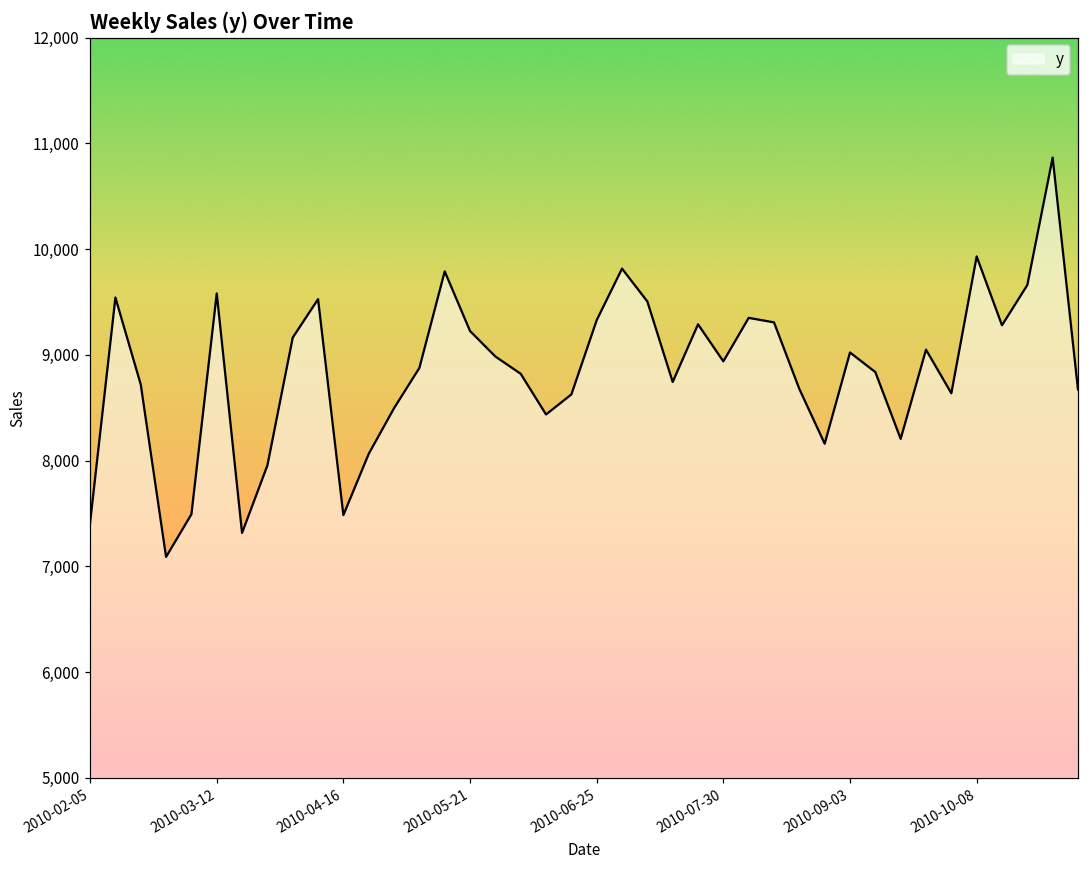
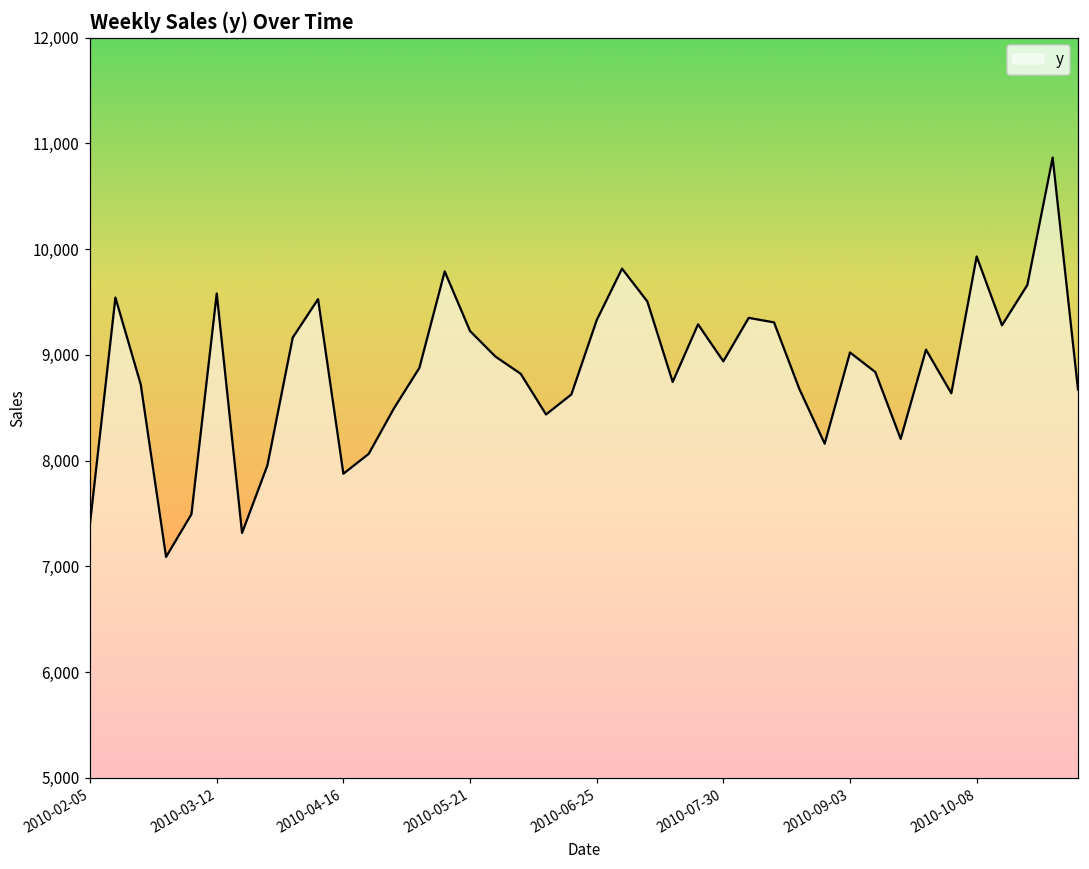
  {
    "2010-02-05": "7,400",
    "2010-03-12": "9,600",
-   "2010-04-16": "7,500",
+   "2010-04-16": "7,900",
    "2010-05-21": "9,200",
    "2010-06-25": "9,300",
    "2010-07-30": "8,900",
    "2010-09-03": "9,000",
    "2010-10-08": "9,900"
  }
